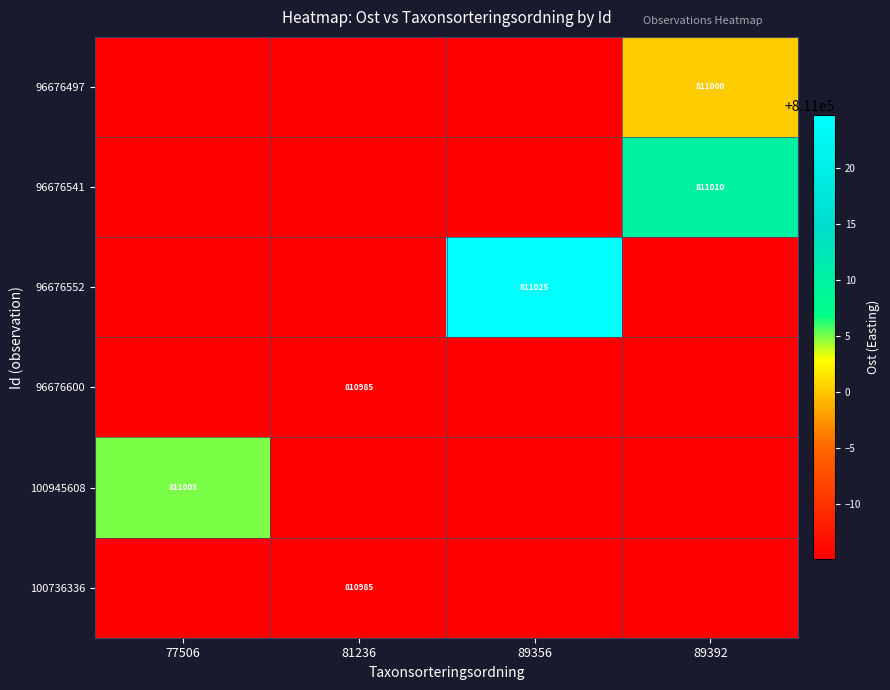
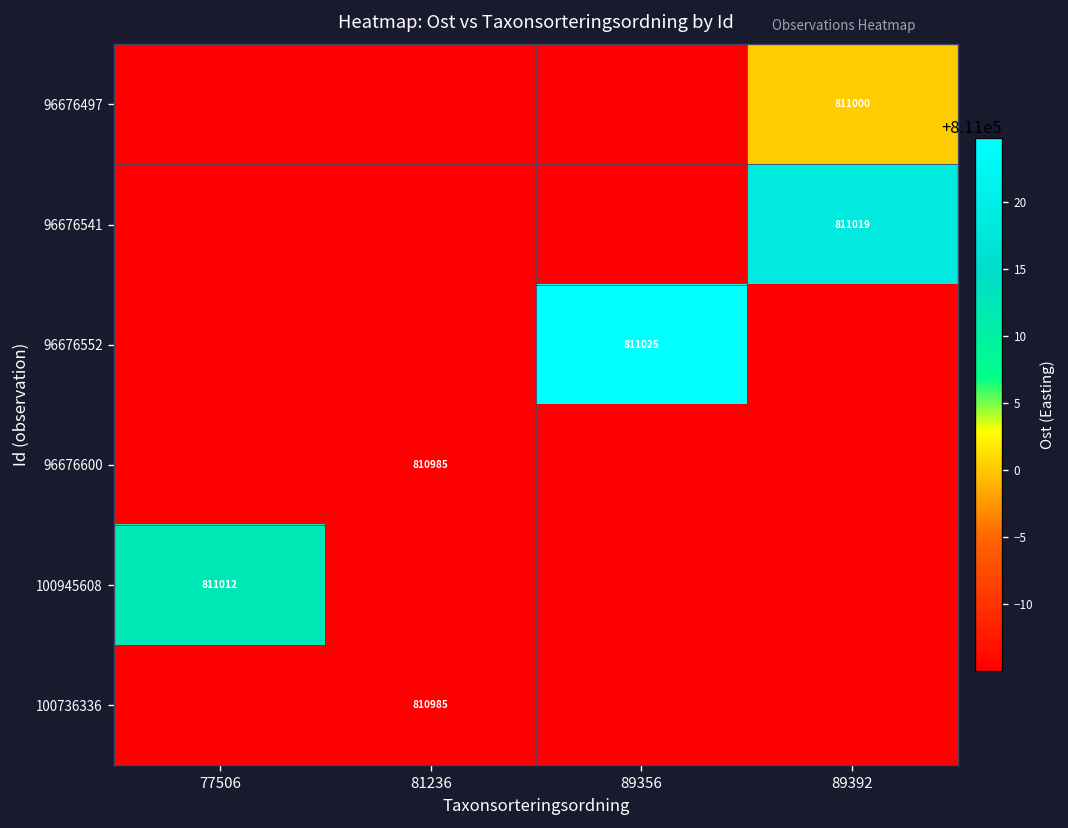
  {
    "96676497": {
      "89392": 811000
    },
    "96676541": {
-     "89392": 811010
+     "89392": 811019
    },
    "96676552": {
      "89356": 811025
    },
    "96676600": {
      "81236": 810985
    },
    "100945608": {
-     "77506": 811005
+     "77506": 811012
    },
    "100736336": {
      "81236": 810985
    }
  }
